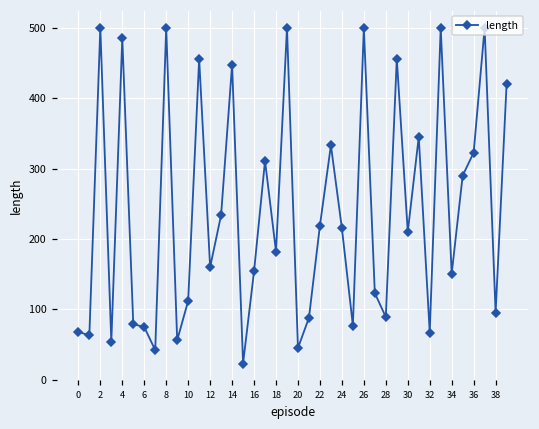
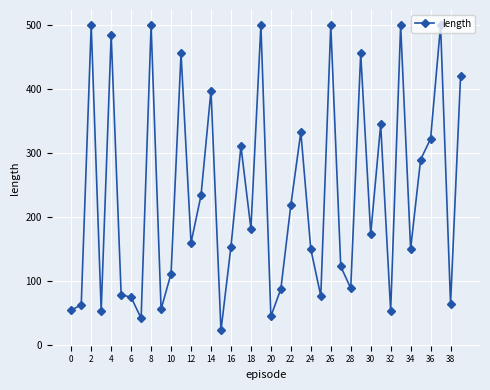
  {
-   "0": 70,
+   "0": 50,
    "2": 500,
    "4": 490,
    "6": 70,
    "8": 500,
    "10": 110,
    "12": 160,
-   "14": 450,
+   "14": 400,
    "16": 150,
    "18": 180,
    "20": 50,
    "22": 220,
-   "24": 220,
+   "24": 150,
    "26": 500,
    "28": 90,
-   "30": 210,
-   "32": 70,
+   "30": 170,
+   "32": 50,
    "34": 150,
    "36": 320,
-   "38": 100
+   "38": 60
  }
